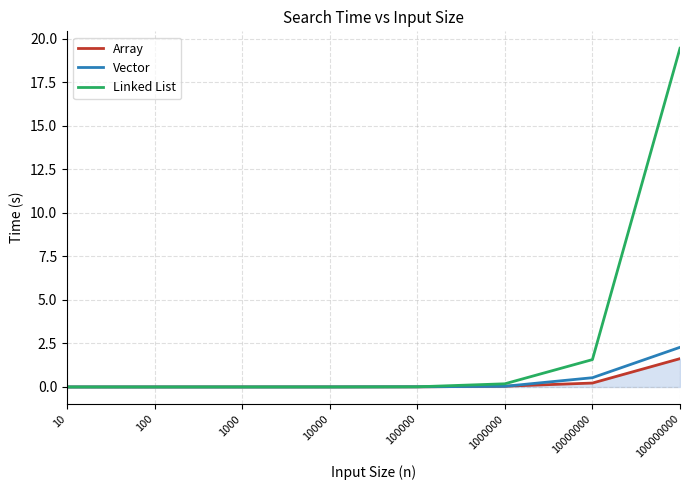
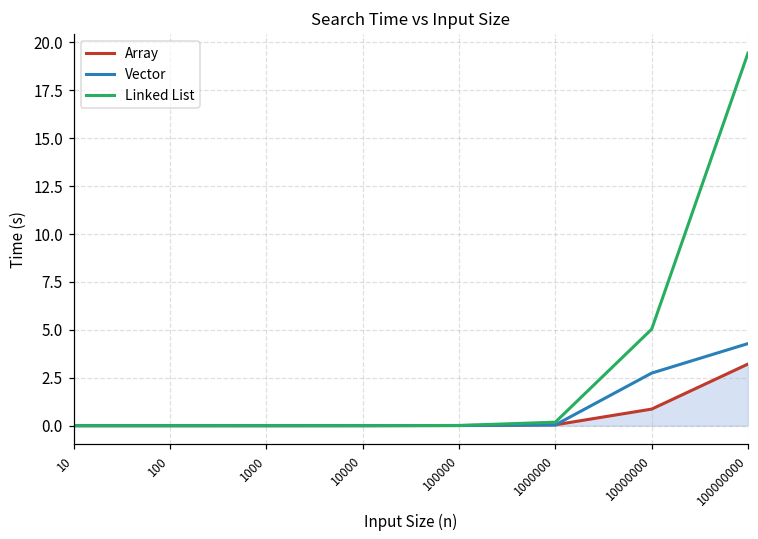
  {
    "Array": {
-     "10000000": 0.2,
-     "100000000": 1.6
+     "10000000": 0.9,
+     "100000000": 3.2
    },
    "Vector": {
-     "10000000": 0.5,
-     "100000000": 2.3
+     "10000000": 2.7,
+     "100000000": 4.3
    },
    "Linked List": {
-     "10000000": 1.6,
+     "10000000": 5.0,
      "100000000": 19.4
    }
  }
